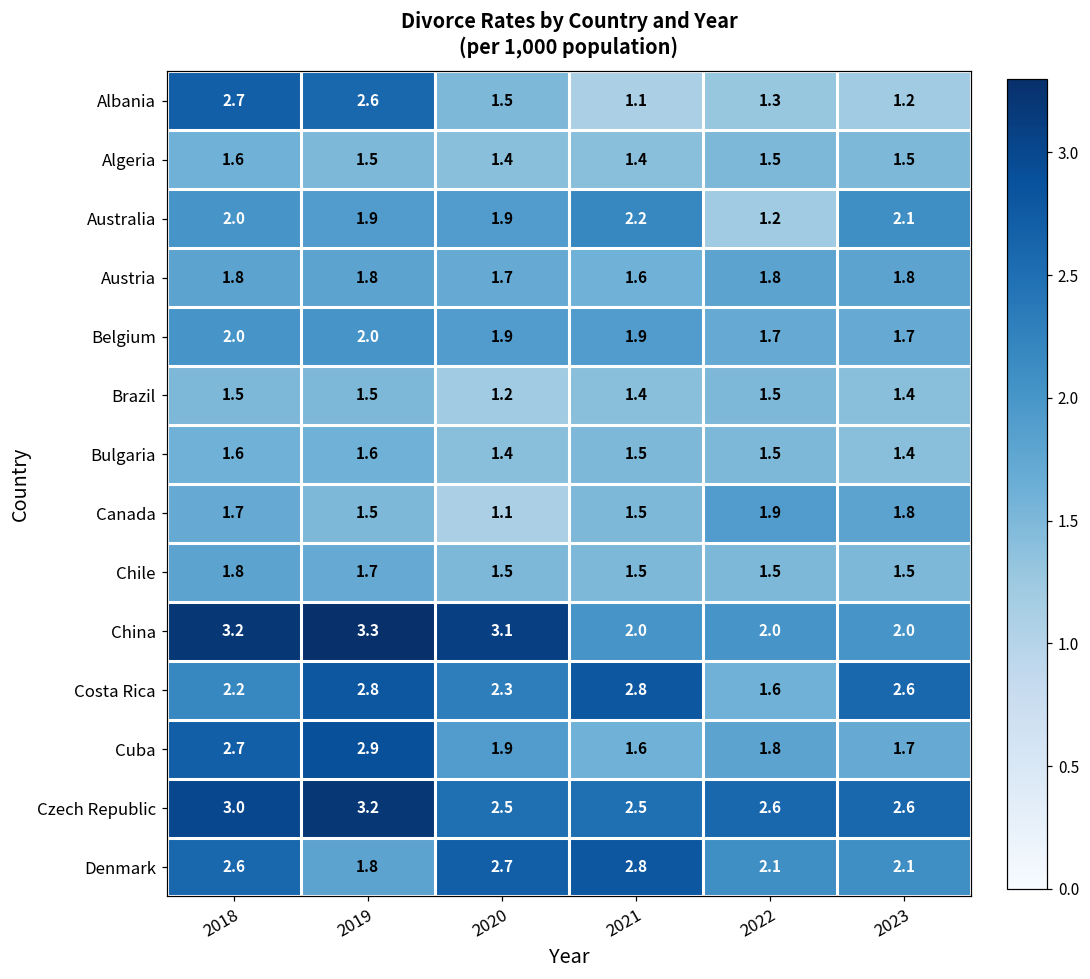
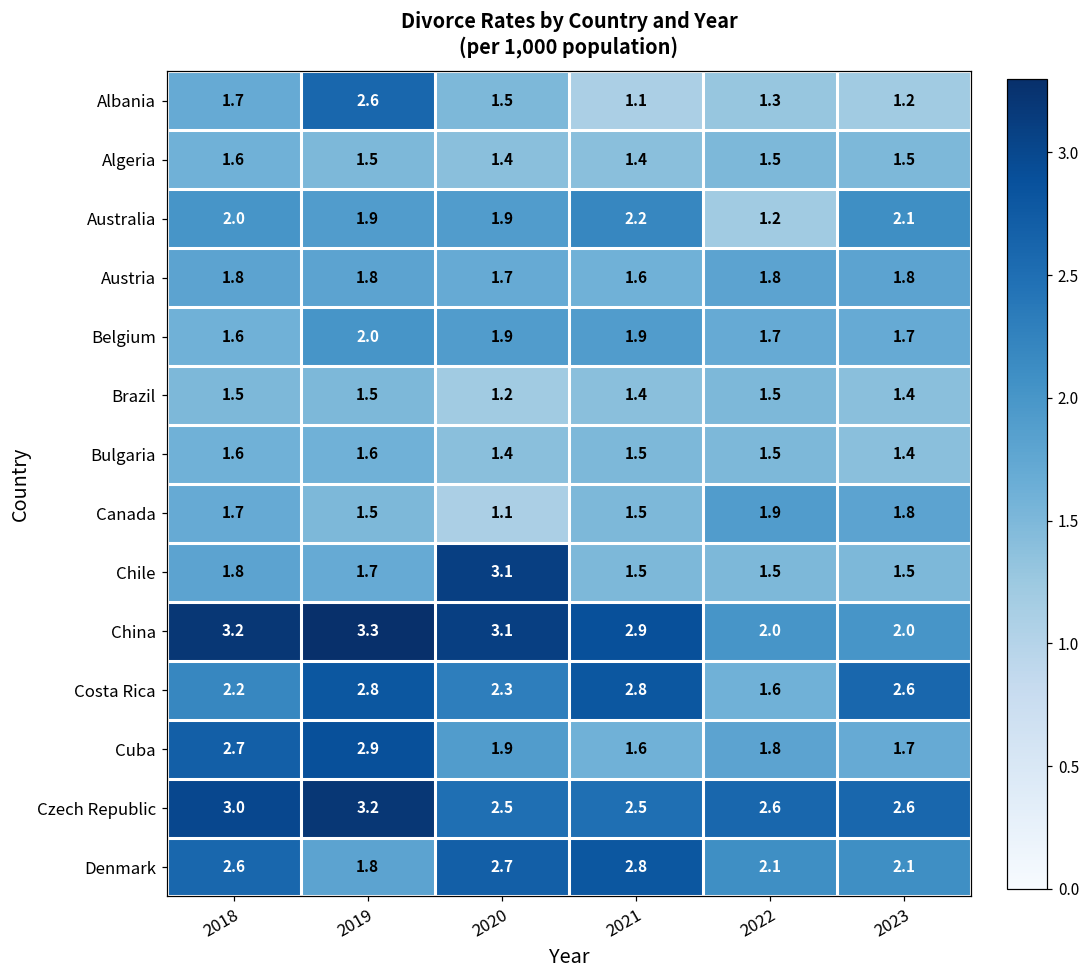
  {
    "Albania": {
-     "2018": 2.7,
+     "2018": 1.7,
      "2019": 2.6,
      "2020": 1.5,
      "2021": 1.1,
      "2022": 1.3,
      "2023": 1.2
    },
    "Algeria": {
      "2018": 1.6,
      "2019": 1.5,
      "2020": 1.4,
      "2021": 1.4,
      "2022": 1.5,
      "2023": 1.5
    },
    "Australia": {
      "2018": 2.0,
      "2019": 1.9,
      "2020": 1.9,
      "2021": 2.2,
      "2022": 1.2,
      "2023": 2.1
    },
    "Austria": {
      "2018": 1.8,
      "2019": 1.8,
      "2020": 1.7,
      "2021": 1.6,
      "2022": 1.8,
      "2023": 1.8
    },
    "Belgium": {
-     "2018": 2.0,
+     "2018": 1.6,
      "2019": 2.0,
      "2020": 1.9,
      "2021": 1.9,
      "2022": 1.7,
      "2023": 1.7
    },
    "Brazil": {
      "2018": 1.5,
      "2019": 1.5,
      "2020": 1.2,
      "2021": 1.4,
      "2022": 1.5,
      "2023": 1.4
    },
    "Bulgaria": {
      "2018": 1.6,
      "2019": 1.6,
      "2020": 1.4,
      "2021": 1.5,
      "2022": 1.5,
      "2023": 1.4
    },
    "Canada": {
      "2018": 1.7,
      "2019": 1.5,
      "2020": 1.1,
      "2021": 1.5,
      "2022": 1.9,
      "2023": 1.8
    },
    "Chile": {
      "2018": 1.8,
      "2019": 1.7,
-     "2020": 1.5,
+     "2020": 3.1,
      "2021": 1.5,
      "2022": 1.5,
      "2023": 1.5
    },
    "China": {
      "2018": 3.2,
      "2019": 3.3,
      "2020": 3.1,
-     "2021": 2.0,
+     "2021": 2.9,
      "2022": 2.0,
      "2023": 2.0
    },
    "Costa Rica": {
      "2018": 2.2,
      "2019": 2.8,
      "2020": 2.3,
      "2021": 2.8,
      "2022": 1.6,
      "2023": 2.6
    },
    "Cuba": {
      "2018": 2.7,
      "2019": 2.9,
      "2020": 1.9,
      "2021": 1.6,
      "2022": 1.8,
      "2023": 1.7
    },
    "Czech Republic": {
      "2018": 3.0,
      "2019": 3.2,
      "2020": 2.5,
      "2021": 2.5,
      "2022": 2.6,
      "2023": 2.6
    },
    "Denmark": {
      "2018": 2.6,
      "2019": 1.8,
      "2020": 2.7,
      "2021": 2.8,
      "2022": 2.1,
      "2023": 2.1
    }
  }
